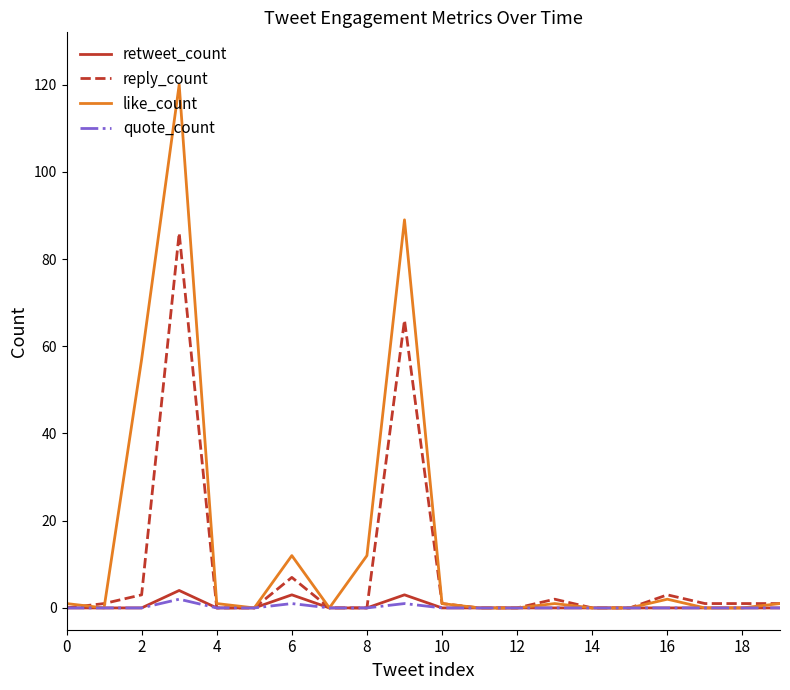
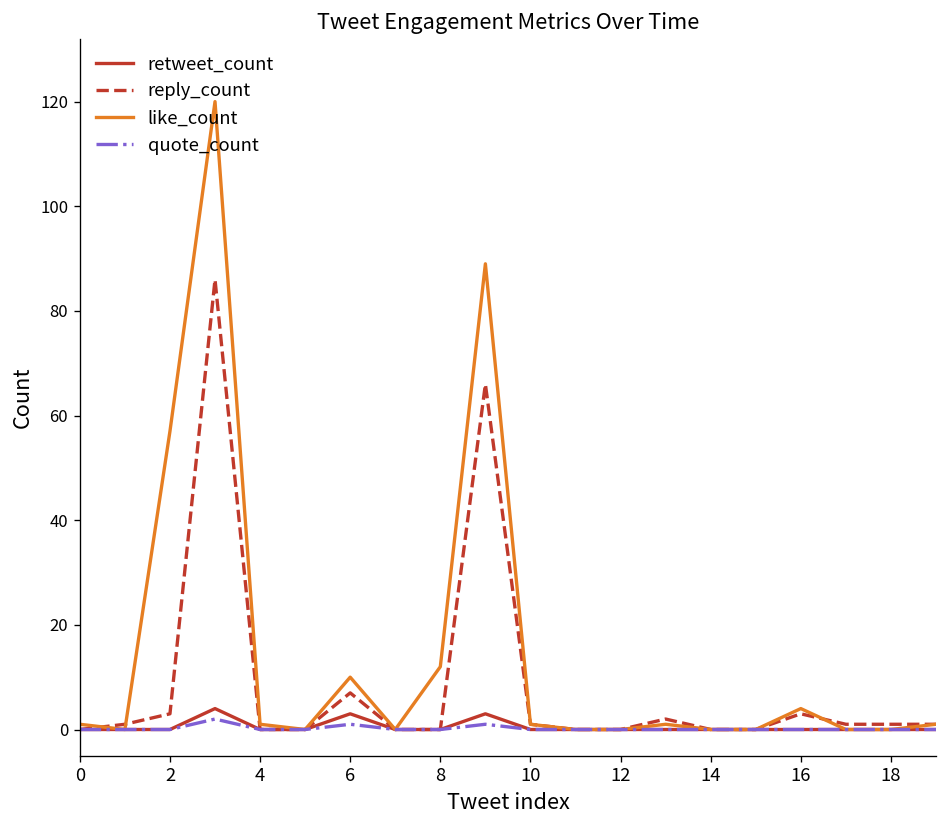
  {
    "like_count": {
      "0": 1,
      "2": 57,
      "4": 1,
-     "6": 12,
+     "6": 10,
      "8": 12,
-     "16": 2
+     "16": 4
    },
    "quote_count": {
      "6": 1
    }
  }
